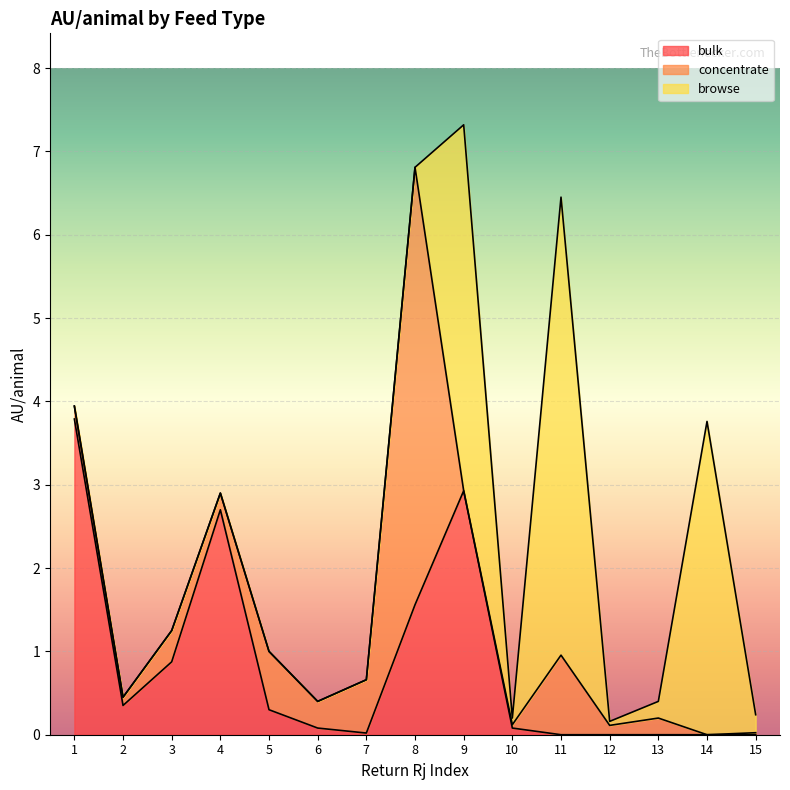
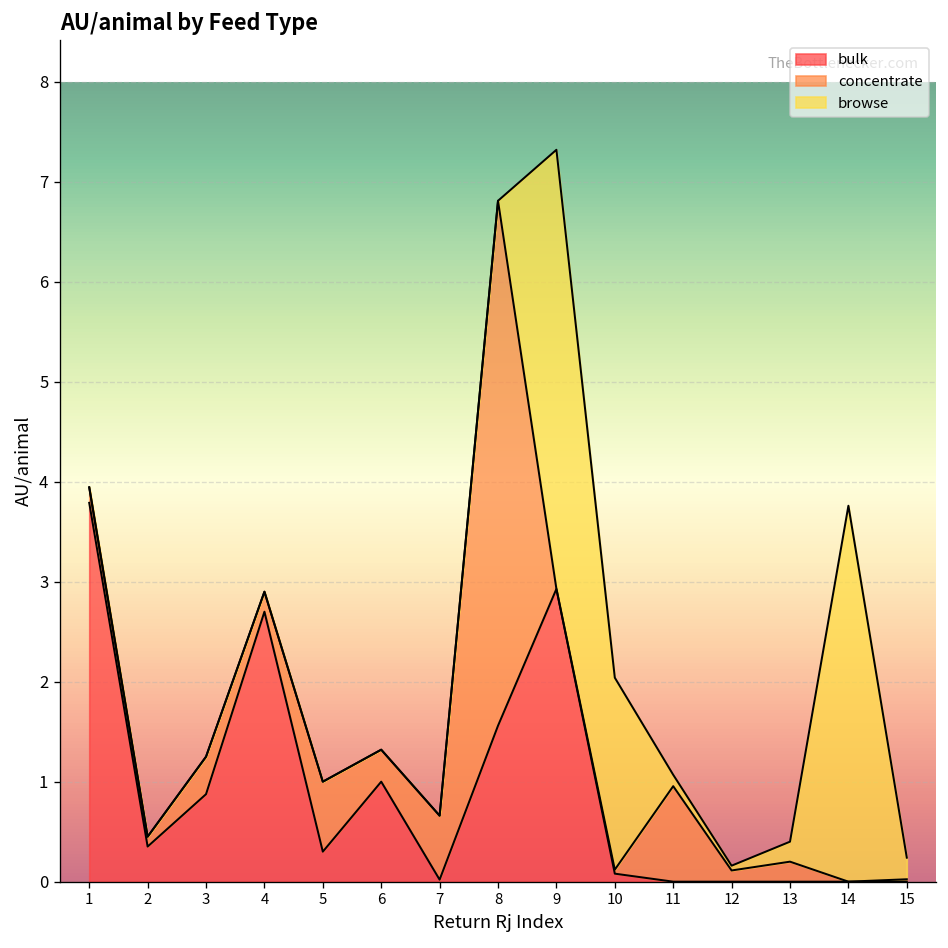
  {
    "bulk": {
      "1": 3.8,
      "2": 0.4,
      "3": 0.9,
      "4": 2.7,
      "5": 0.3,
-     "6": 0.1,
+     "6": 1.0,
      "7": 0.0,
      "8": 1.6,
      "10": 0.1,
      "11": 0.0,
      "12": 0.0,
      "13": 0.0
    },
    "concentrate": {
      "10": 0.0,
      "11": 1.0,
      "12": 0.1,
      "13": 0.2
    },
    "browse": {
      "9": 4.4,
-     "10": 0.1,
-     "11": 5.5,
+     "10": 1.9,
+     "11": 0.1,
      "12": 0.0,
      "13": 0.2,
      "14": 3.8,
      "15": 0.2
    }
  }
